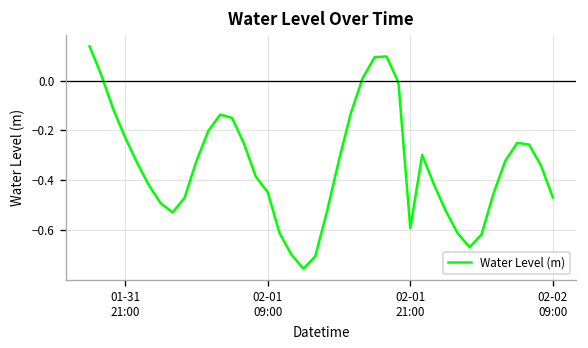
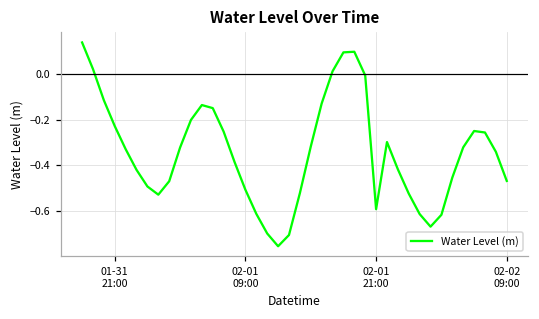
  {
    "01-31 21:00": -0.23,
-   "02-01 09:00": -0.45,
+   "02-01 09:00": -0.51,
    "02-01 21:00": -0.59,
    "02-02 09:00": -0.47
  }
